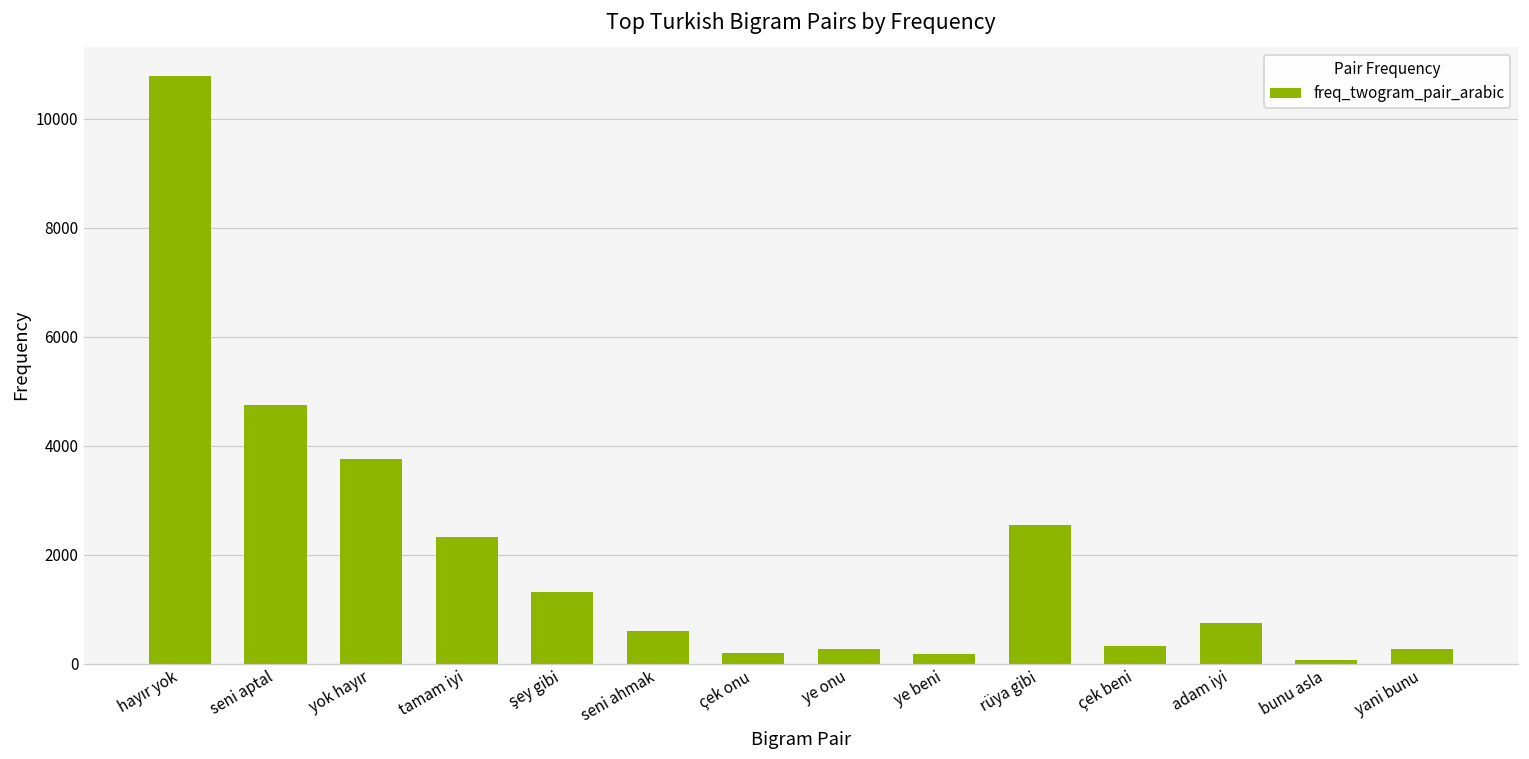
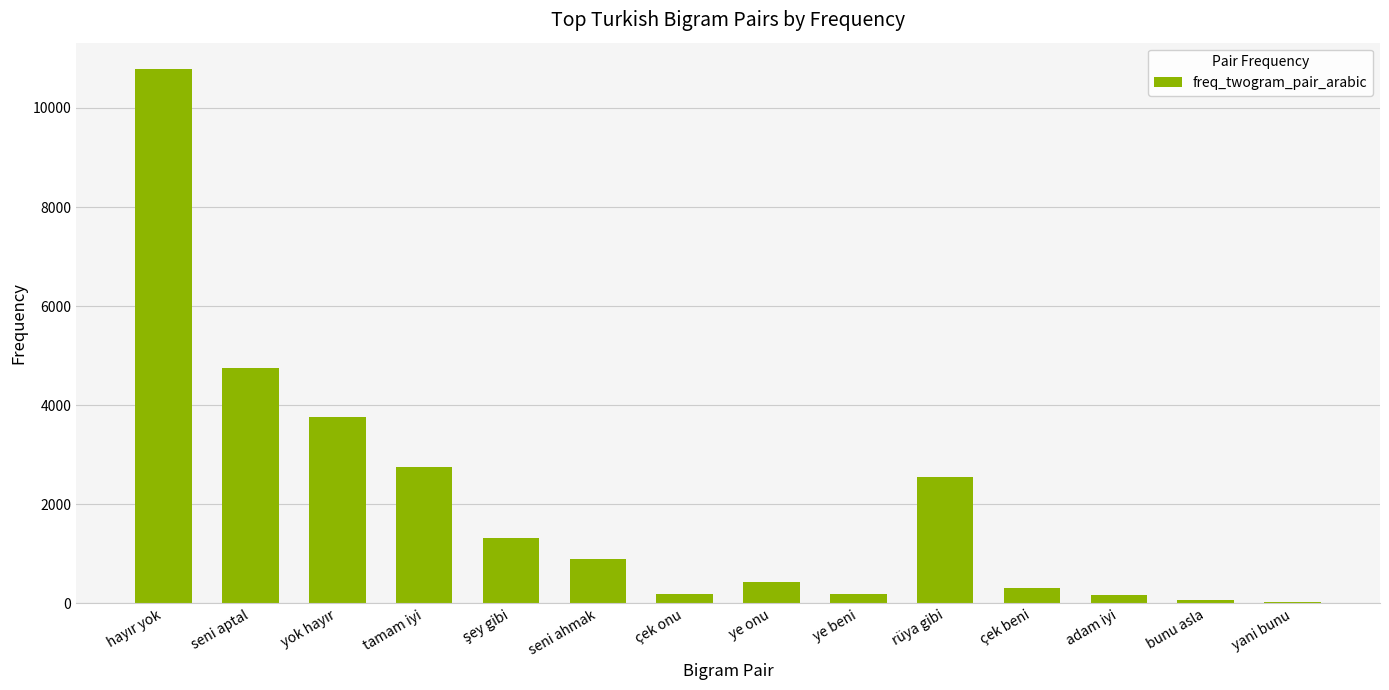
  {
    "hayır yok": 10800,
    "seni aptal": 4700,
    "yok hayır": 3800,
-   "tamam iyi": 2300,
+   "tamam iyi": 2800,
    "şey gibi": 1300,
-   "seni ahmak": 600,
+   "seni ahmak": 900,
    "çek onu": 200,
-   "ye onu": 300,
+   "ye onu": 400,
    "ye beni": 200,
    "rüya gibi": 2500,
    "çek beni": 300,
-   "adam iyi": 700,
+   "adam iyi": 200,
    "bunu asla": 100,
-   "yani bunu": 300
+   "yani bunu": 0
  }
